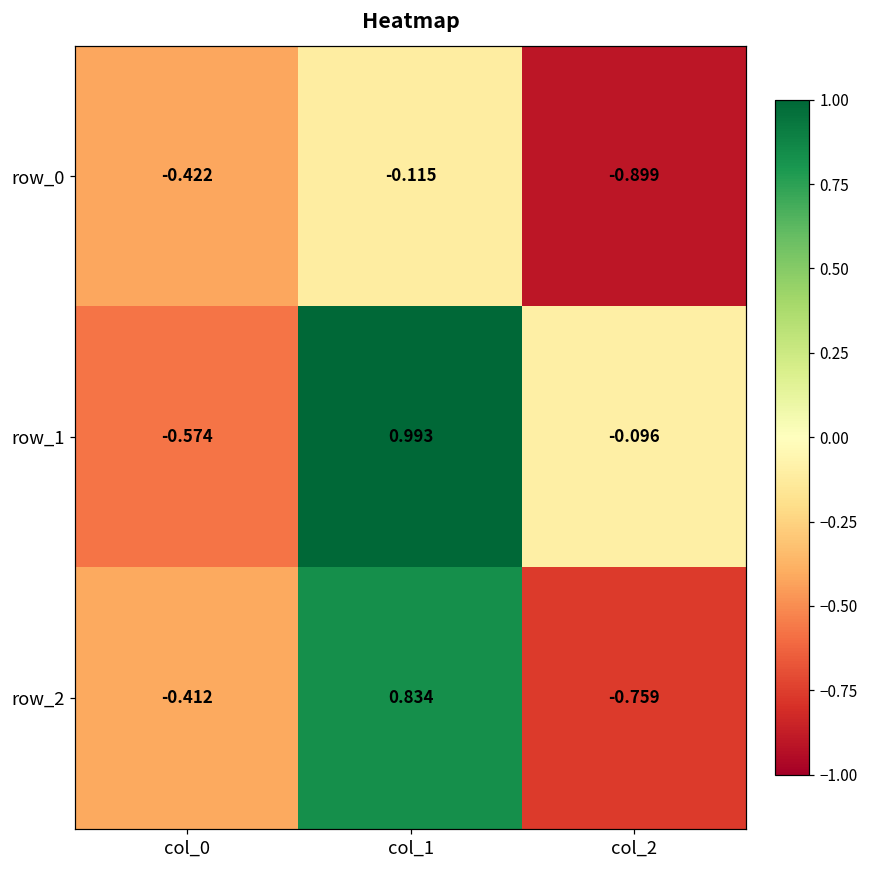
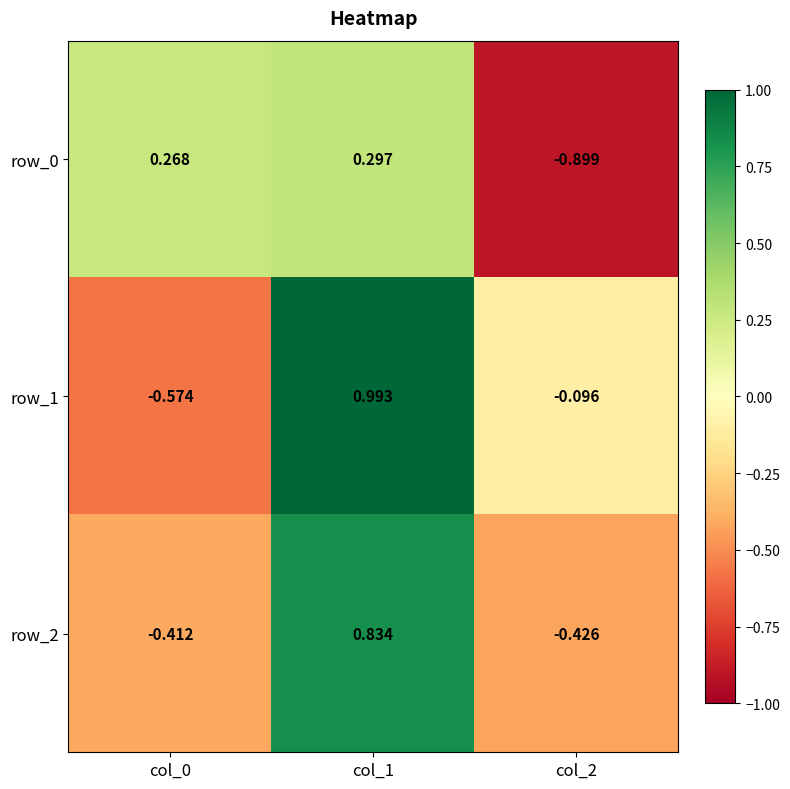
  {
    "row_0": {
-     "col_0": -0.422,
-     "col_1": -0.115,
+     "col_0": 0.268,
+     "col_1": 0.297,
      "col_2": -0.899
    },
    "row_1": {
      "col_0": -0.574,
      "col_1": 0.993,
      "col_2": -0.096
    },
    "row_2": {
      "col_0": -0.412,
      "col_1": 0.834,
-     "col_2": -0.759
+     "col_2": -0.426
    }
  }
